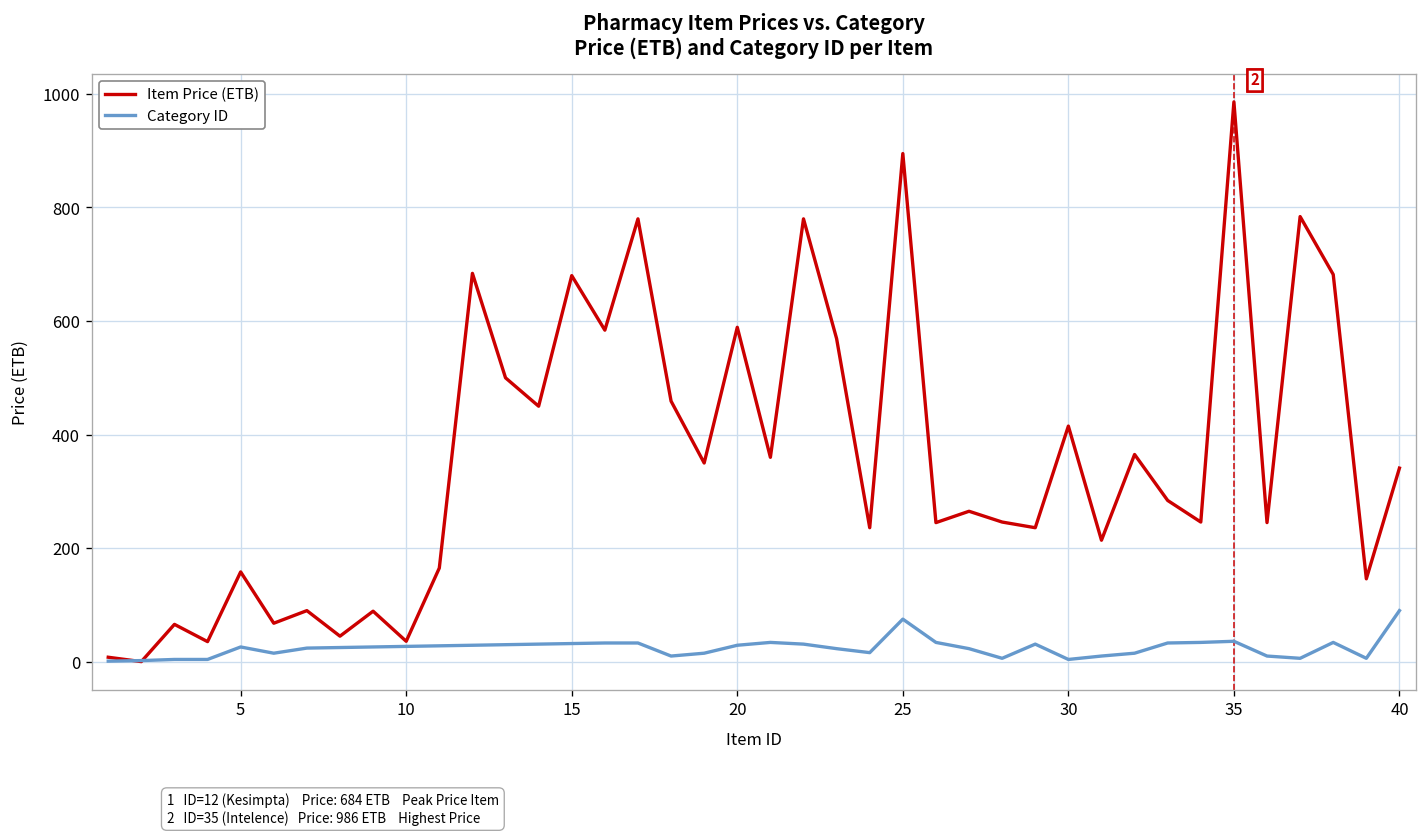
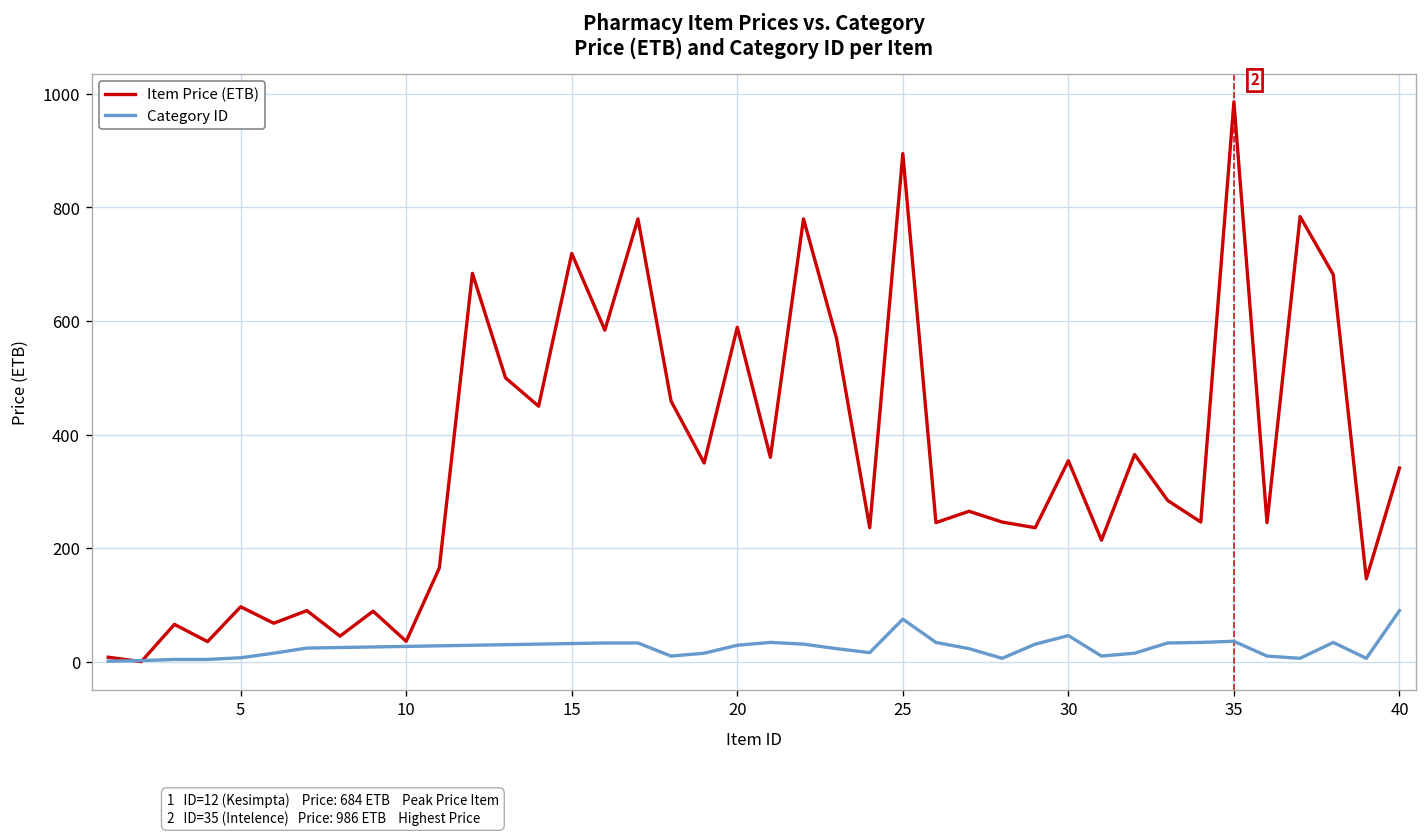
  {
    "Item Price (ETB)": {
-     "5": 160,
+     "5": 100,
      "10": 40,
-     "15": 680,
+     "15": 720,
      "20": 590,
      "25": 900,
-     "30": 420,
+     "30": 350,
      "40": 340
    },
    "Category ID": {
-     "5": 30,
+     "5": 10,
      "10": 30,
      "15": 30,
      "20": 30,
      "25": 80,
-     "30": 0,
+     "30": 50,
      "35": 40,
      "40": 90
    }
  }
